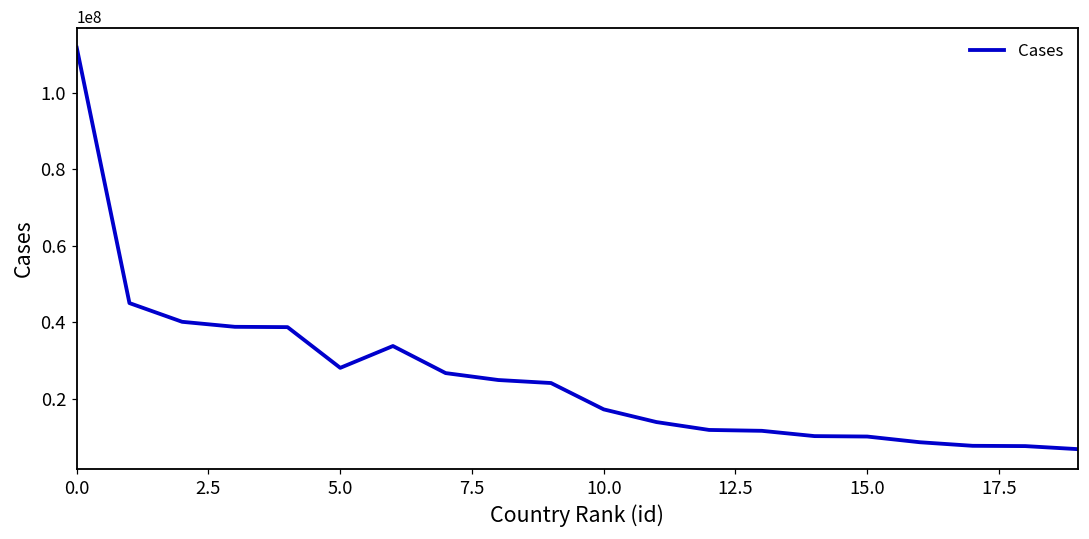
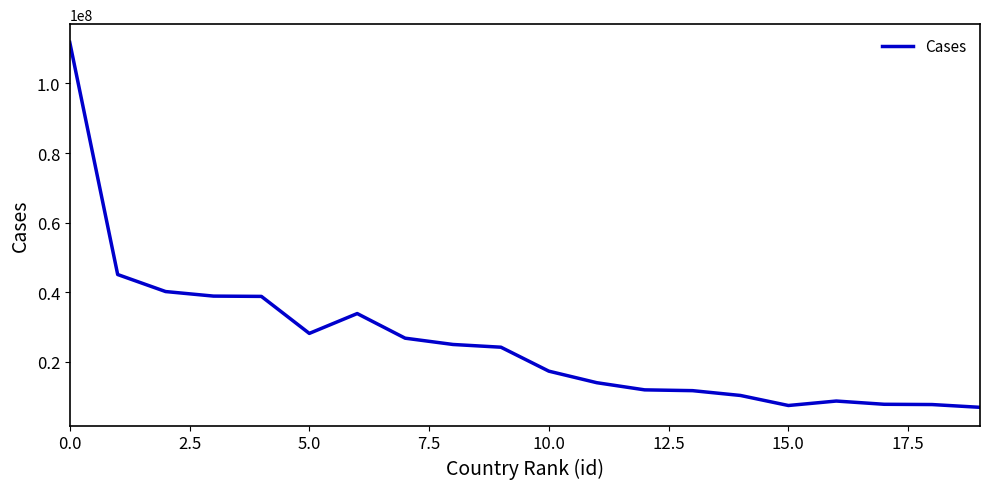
  {
    "0.0": 112000000,
    "5.0": 28000000,
    "10.0": 17000000,
-   "15.0": 10000000
+   "15.0": 7000000
  }
